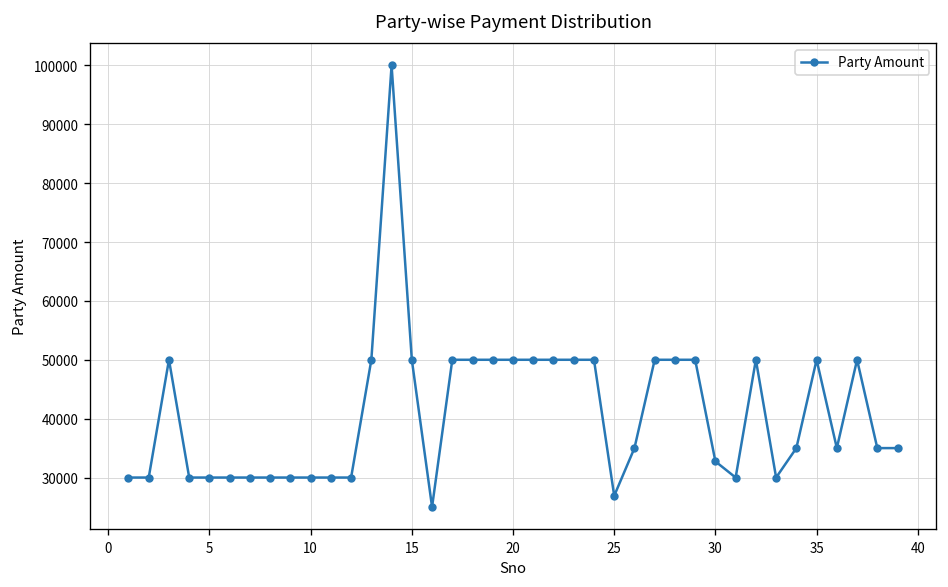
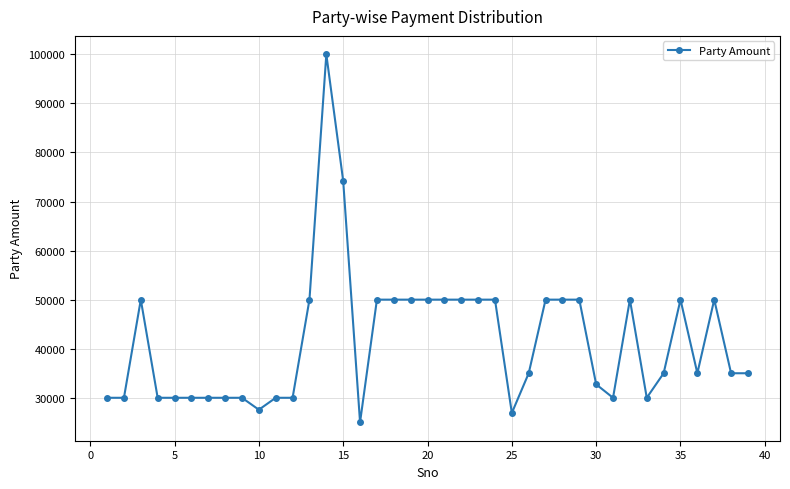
  {
    "5": 30000,
-   "10": 30000,
-   "15": 50000,
+   "10": 28000,
+   "15": 74000,
    "20": 50000,
    "25": 27000,
    "30": 33000,
    "35": 50000
  }
